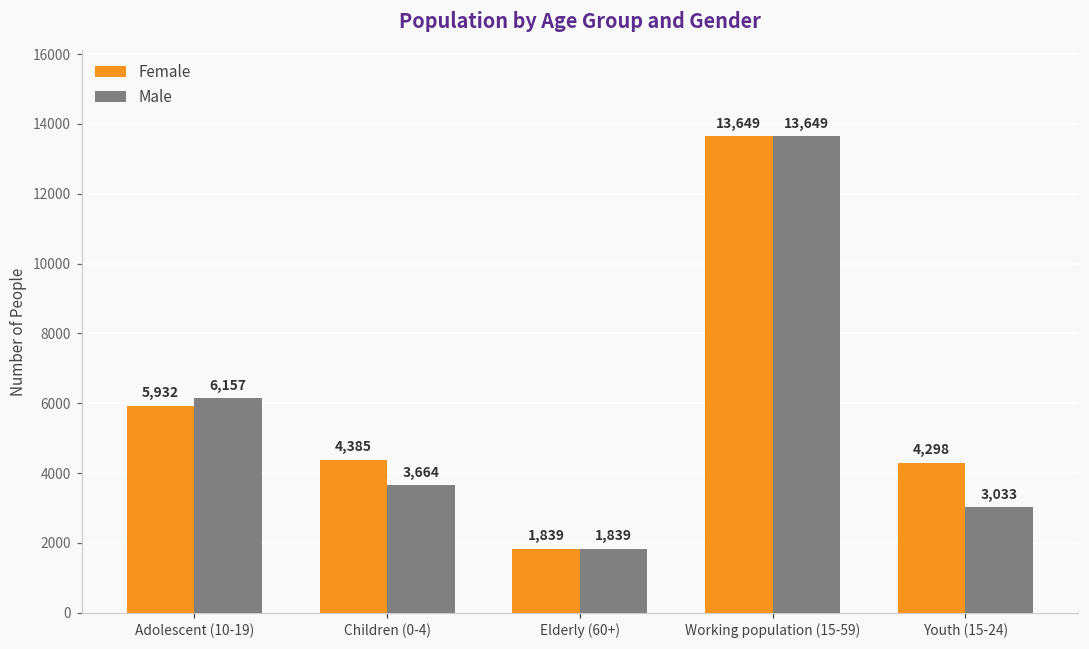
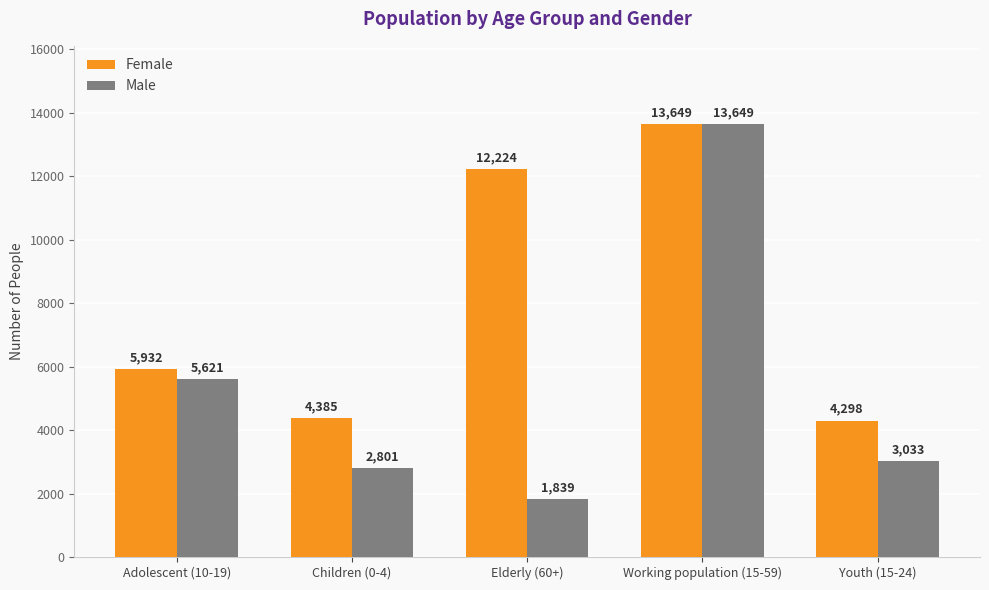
  {
    "Female": {
      "Adolescent (10-19)": "5,932",
      "Children (0-4)": "4,385",
-     "Elderly (60+)": "1,839",
+     "Elderly (60+)": "12,224",
      "Working population (15-59)": "13,649",
      "Youth (15-24)": "4,298"
    },
    "Male": {
-     "Adolescent (10-19)": "6,157",
-     "Children (0-4)": "3,664",
+     "Adolescent (10-19)": "5,621",
+     "Children (0-4)": "2,801",
      "Elderly (60+)": "1,839",
      "Working population (15-59)": "13,649",
      "Youth (15-24)": "3,033"
    }
  }
